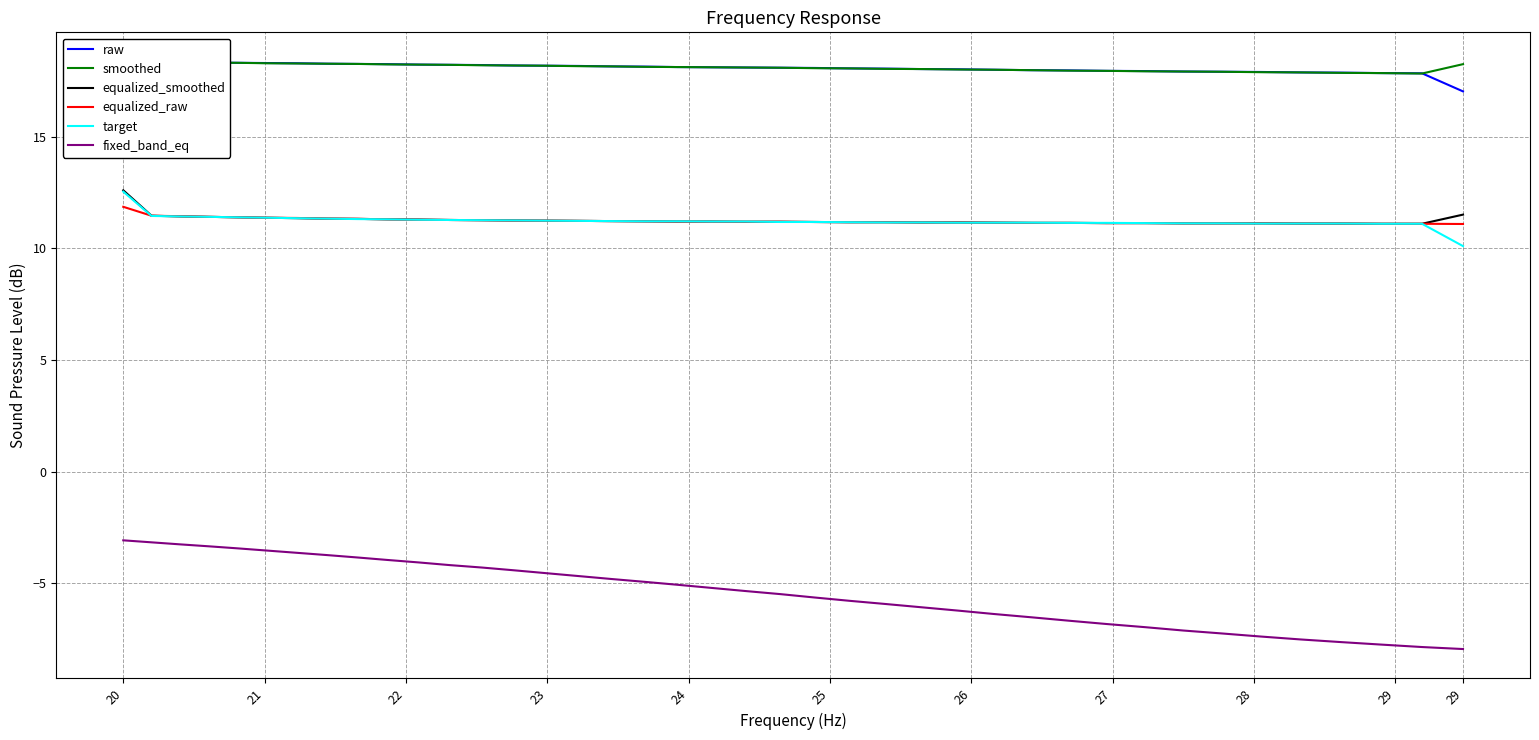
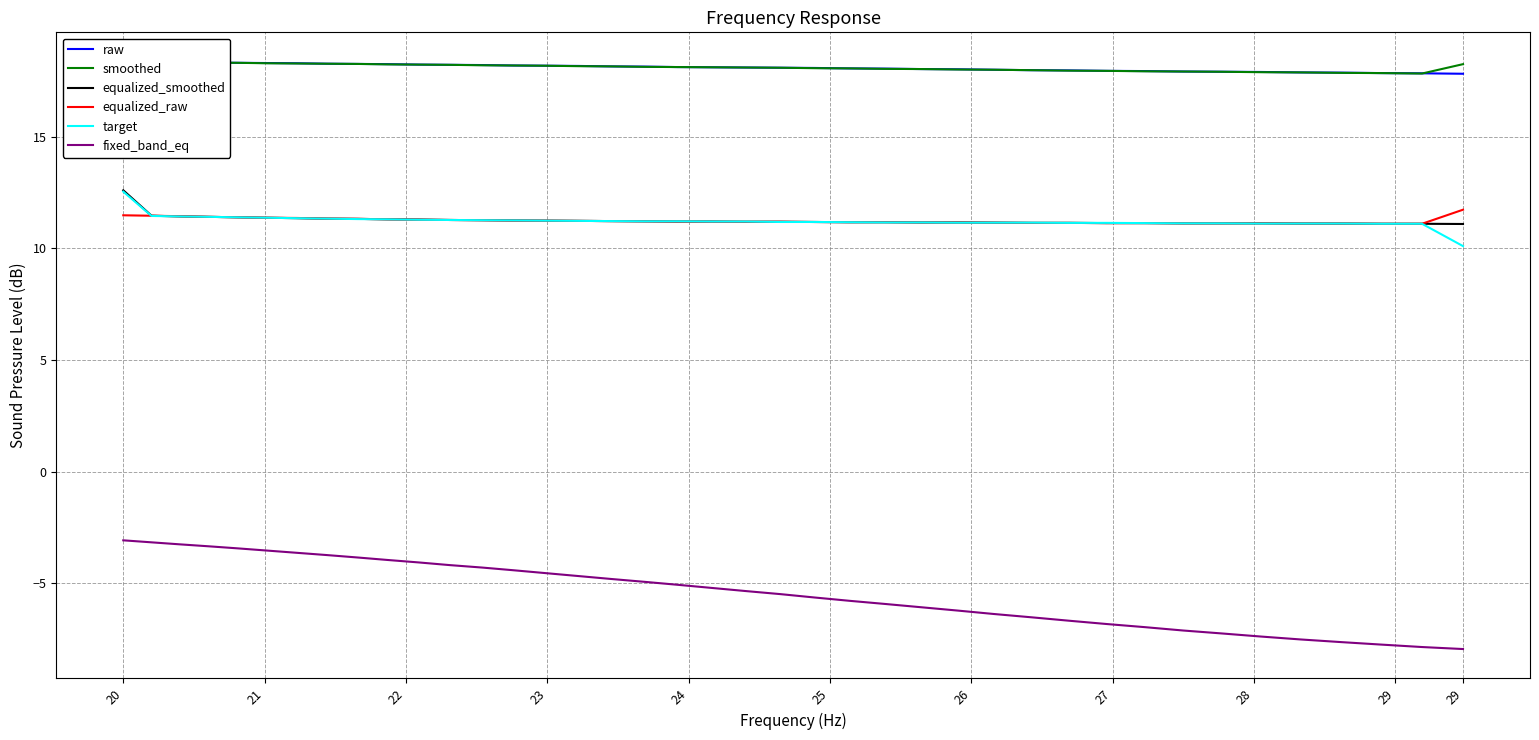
  {
    "raw": {
-     "29": 17.0
+     "29": 17.8
    },
    "smoothed": {
      "29": 18.3
    },
    "equalized_smoothed": {
-     "29": 11.5
+     "29": 11.1
    },
    "equalized_raw": {
-     "20": 11.9,
-     "29": 11.1
+     "20": 11.5,
+     "29": 11.7
    },
    "target": {
      "29": 10.1
    },
    "fixed_band_eq": {
      "20": -3.1,
      "29": -8.0
    }
  }
